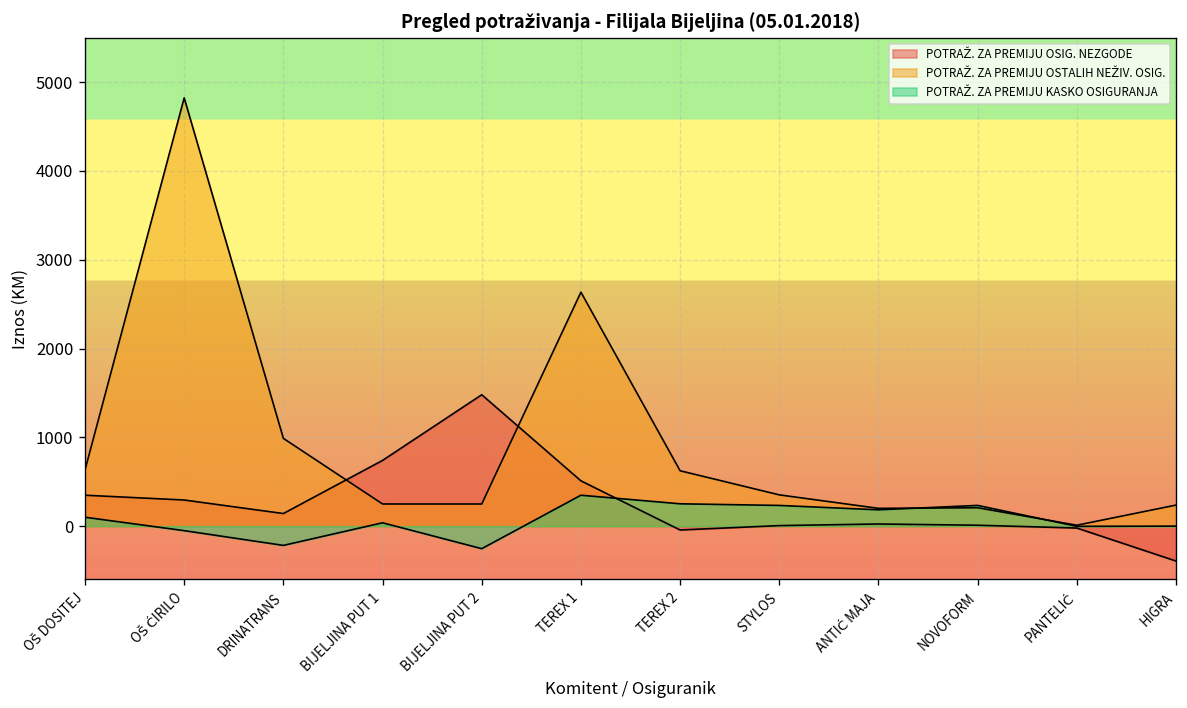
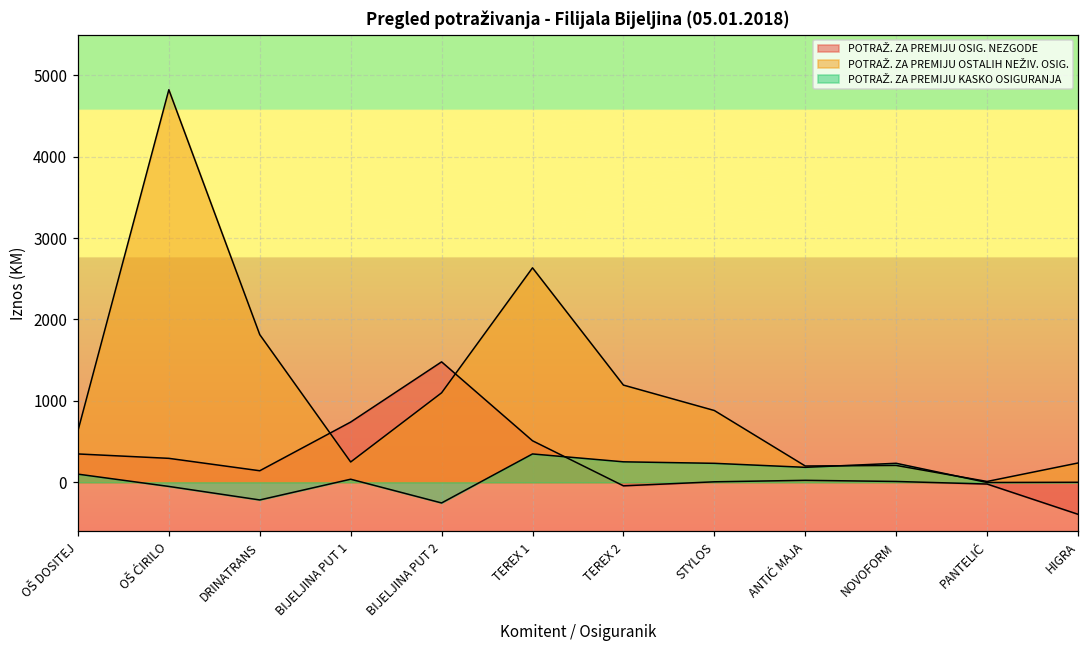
  {
    "POTRAŽ. ZA PREMIJU OSTALIH NEŽIV. OSIG.": {
      "OŠ DOSITEJ": 600,
      "OŠ ĆIRILO": 4800,
-     "DRINATRANS": 1000,
+     "DRINATRANS": 1800,
      "BIJELJINA PUT 1": 200,
-     "BIJELJINA PUT 2": 200,
+     "BIJELJINA PUT 2": 1100,
      "TEREX 1": 2600,
-     "TEREX 2": 600,
-     "STYLOS": 400,
+     "TEREX 2": 1200,
+     "STYLOS": 900,
      "HIGRA": 200
    }
  }
